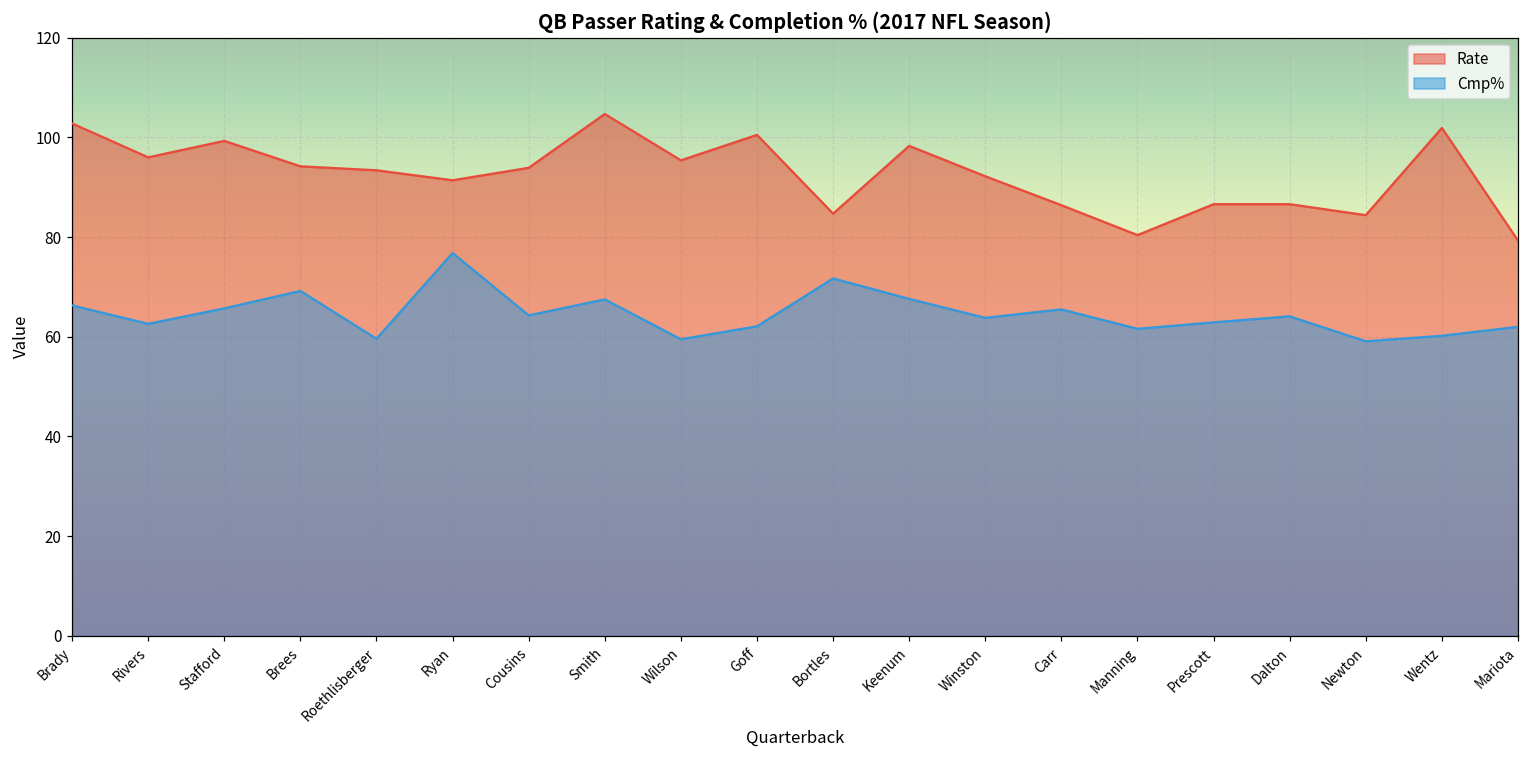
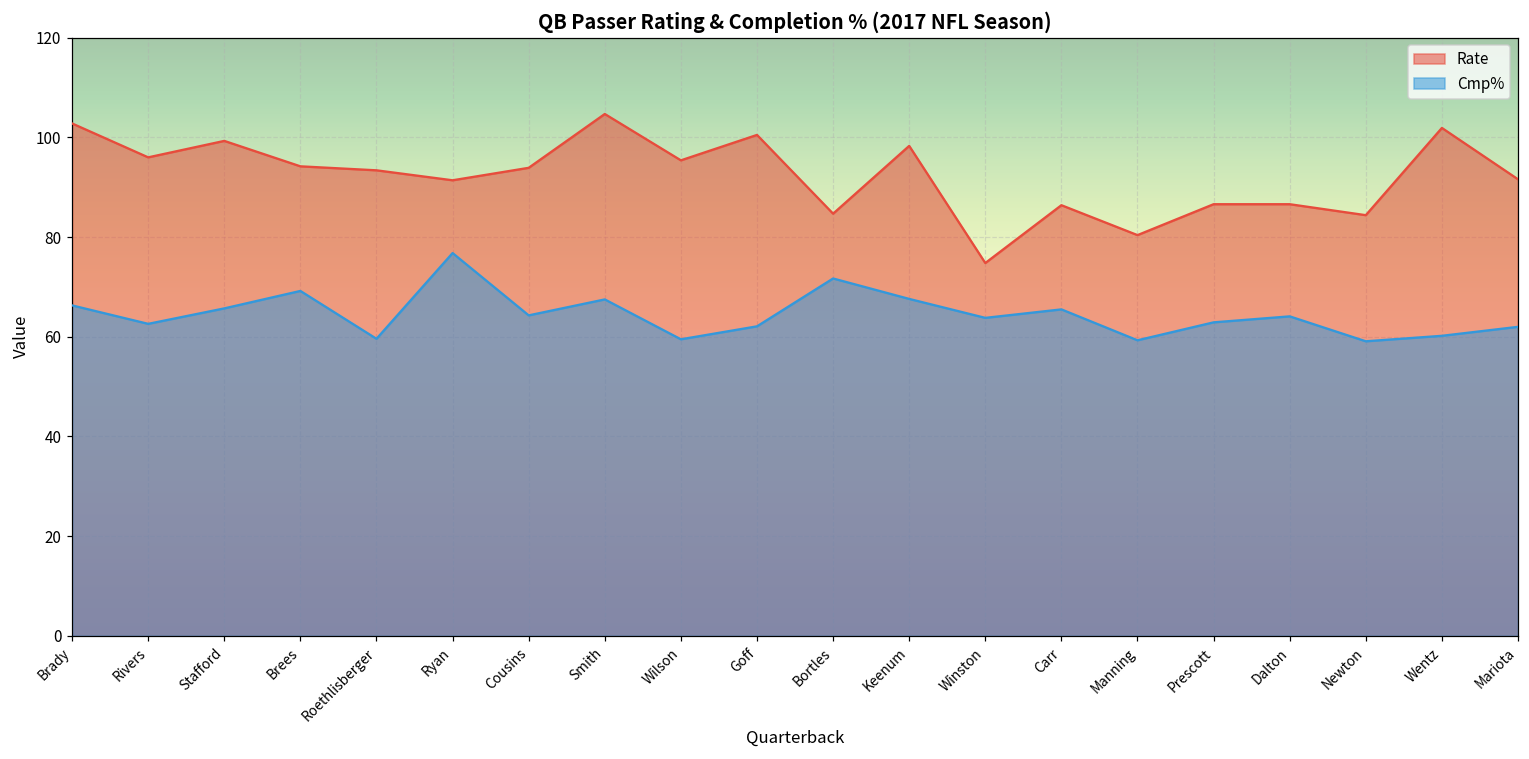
  {
    "Rate": {
      "Brady": 103,
      "Rivers": 96,
      "Stafford": 99,
      "Brees": 94,
      "Roethlisberger": 93,
      "Ryan": 91,
      "Cousins": 94,
      "Smith": 105,
      "Wilson": 95,
      "Goff": 101,
      "Bortles": 85,
      "Keenum": 98,
-     "Winston": 92,
+     "Winston": 75,
      "Carr": 86,
      "Manning": 80,
      "Prescott": 87,
      "Dalton": 87,
      "Newton": 84,
      "Wentz": 102,
-     "Mariota": 79
+     "Mariota": 92
    },
    "Cmp%": {
      "Brady": 66,
      "Rivers": 63,
      "Stafford": 66,
      "Brees": 69,
      "Roethlisberger": 60,
      "Ryan": 77,
      "Cousins": 64,
      "Smith": 68,
      "Wilson": 60,
      "Goff": 62,
      "Bortles": 72,
      "Keenum": 68,
      "Winston": 64,
      "Carr": 66,
-     "Manning": 62,
+     "Manning": 59,
      "Prescott": 63,
      "Dalton": 64,
      "Newton": 59,
      "Wentz": 60,
      "Mariota": 62
    }
  }
